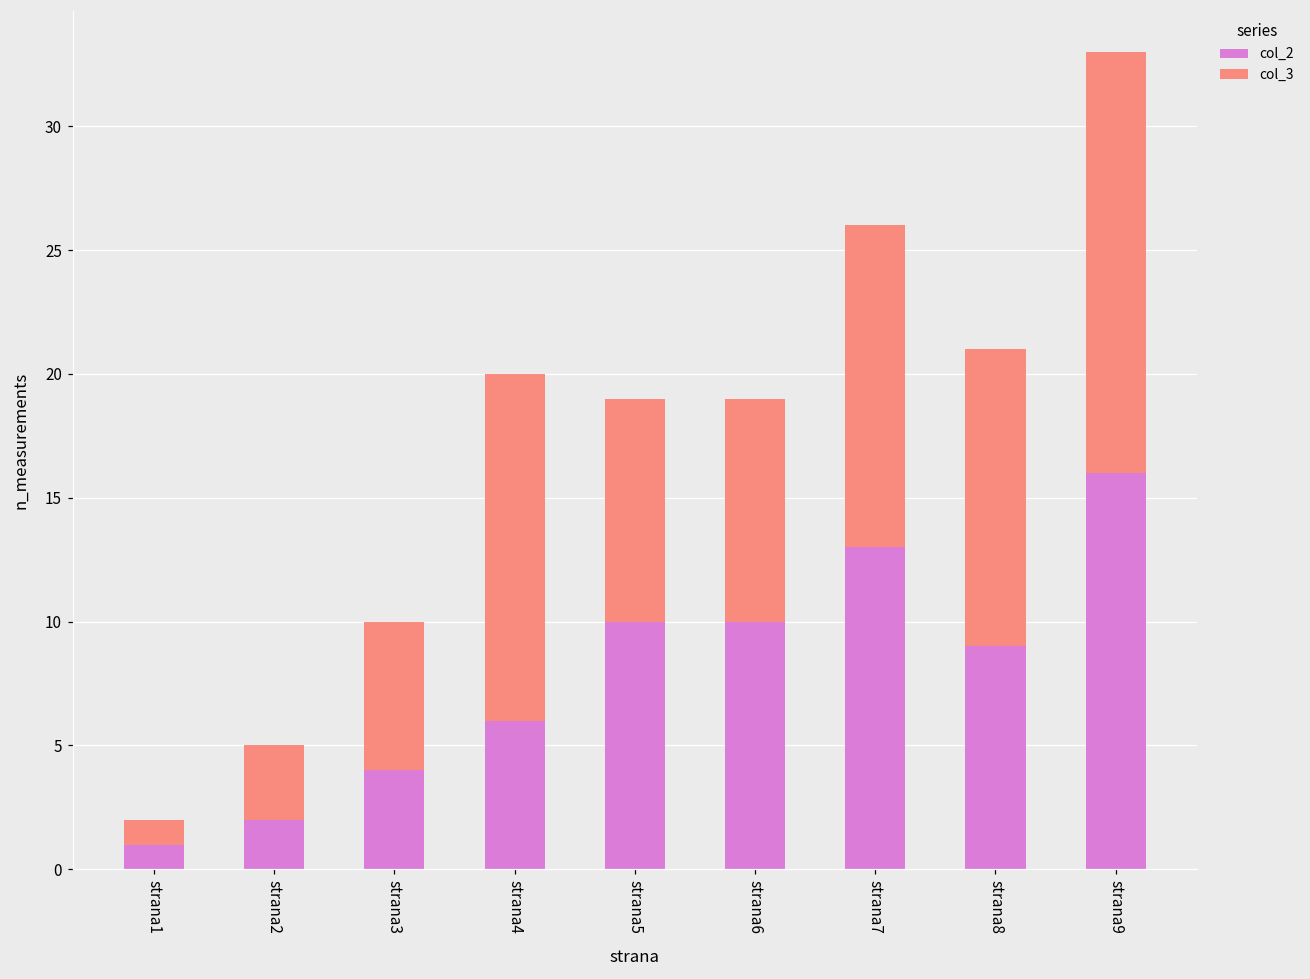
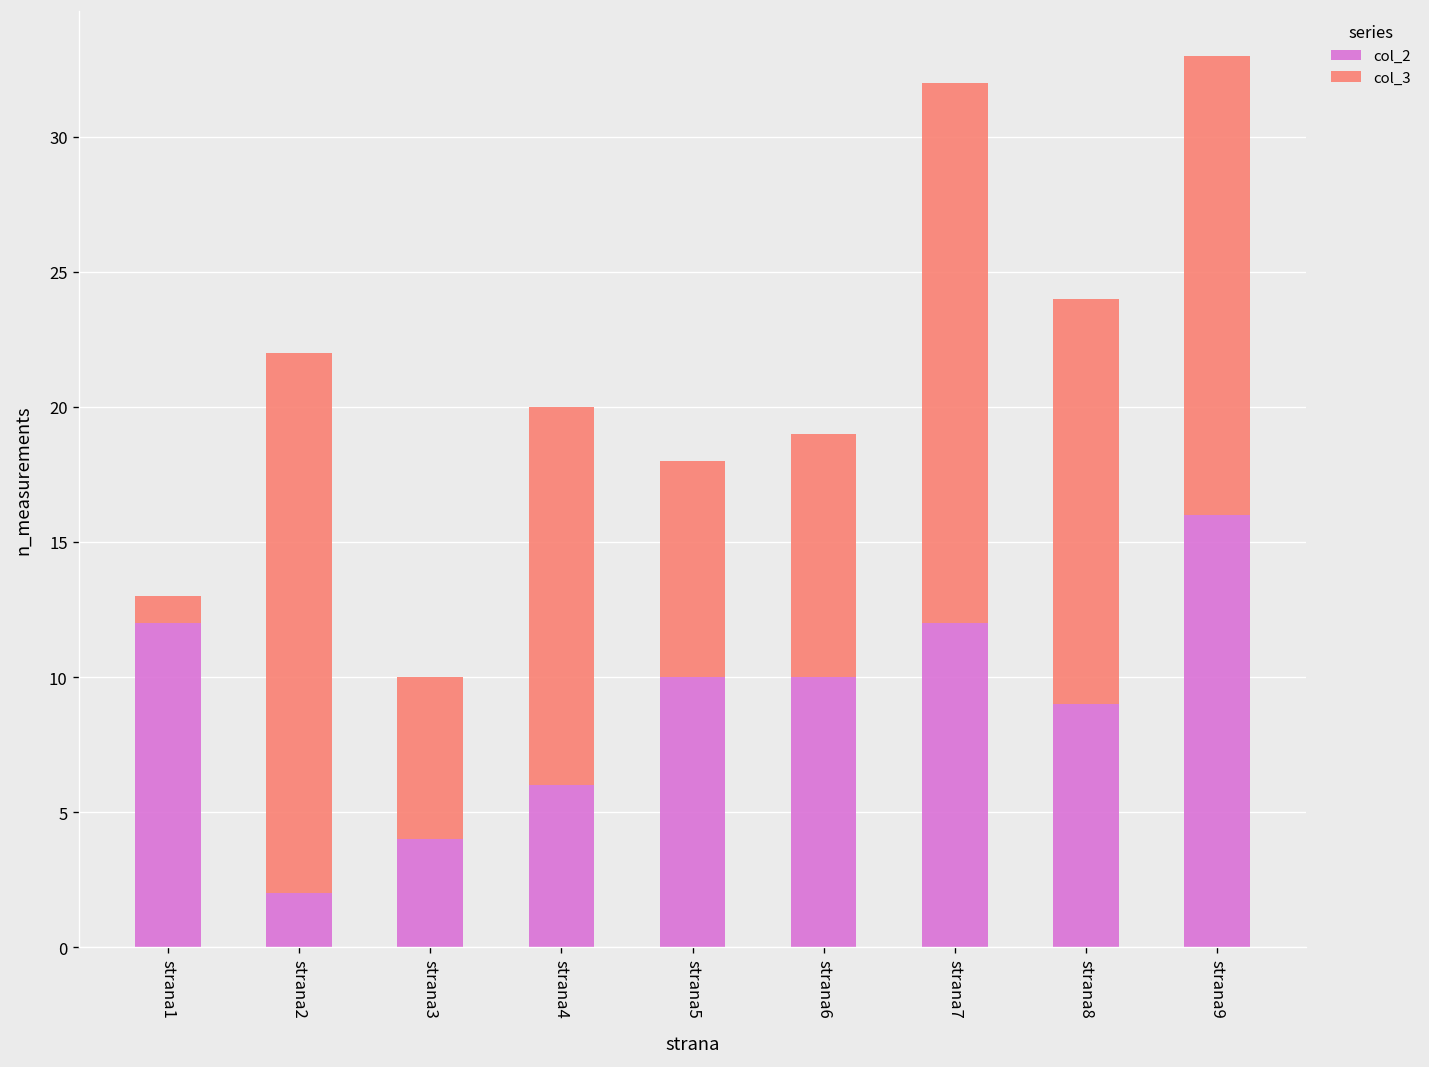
  {
    "col_2": {
-     "strana1": 1,
+     "strana1": 12,
      "strana2": 2,
      "strana3": 4,
      "strana4": 6,
      "strana5": 10,
      "strana6": 10,
-     "strana7": 13,
+     "strana7": 12,
      "strana8": 9,
      "strana9": 16
    },
    "col_3": {
      "strana1": 1,
-     "strana2": 3,
+     "strana2": 20,
      "strana3": 6,
      "strana4": 14,
-     "strana5": 9,
+     "strana5": 8,
      "strana6": 9,
-     "strana7": 13,
-     "strana8": 12,
+     "strana7": 20,
+     "strana8": 15,
      "strana9": 17
    }
  }
